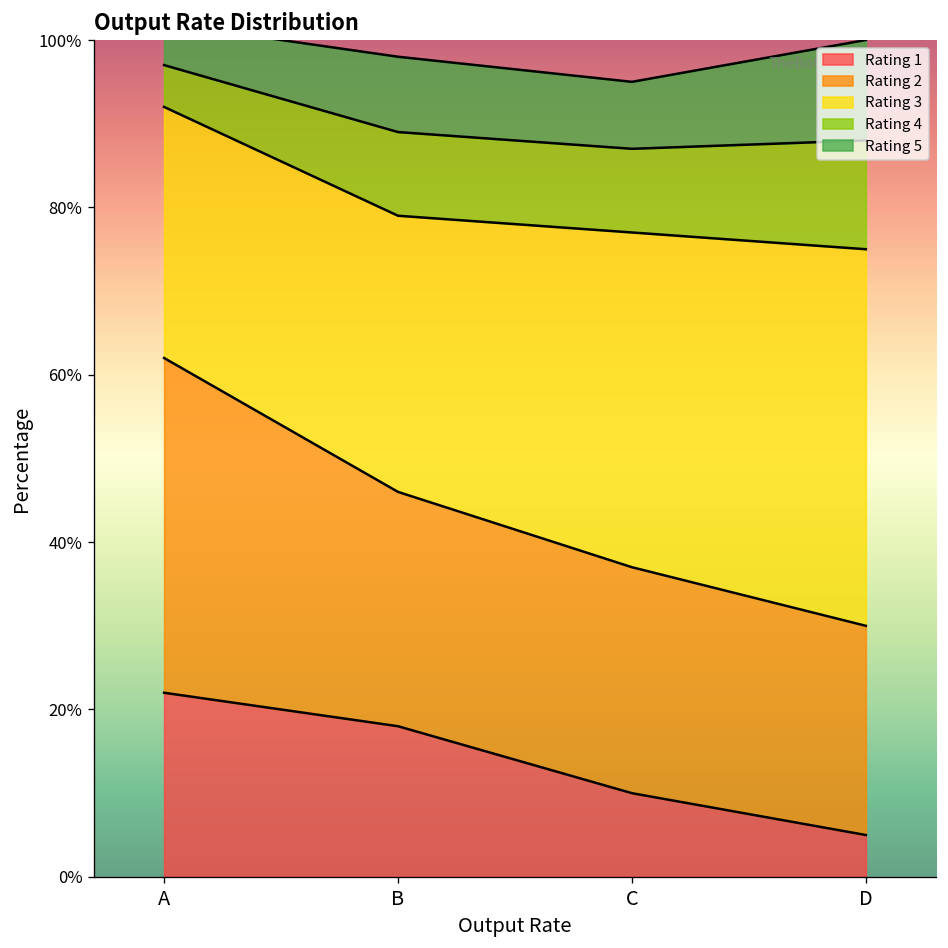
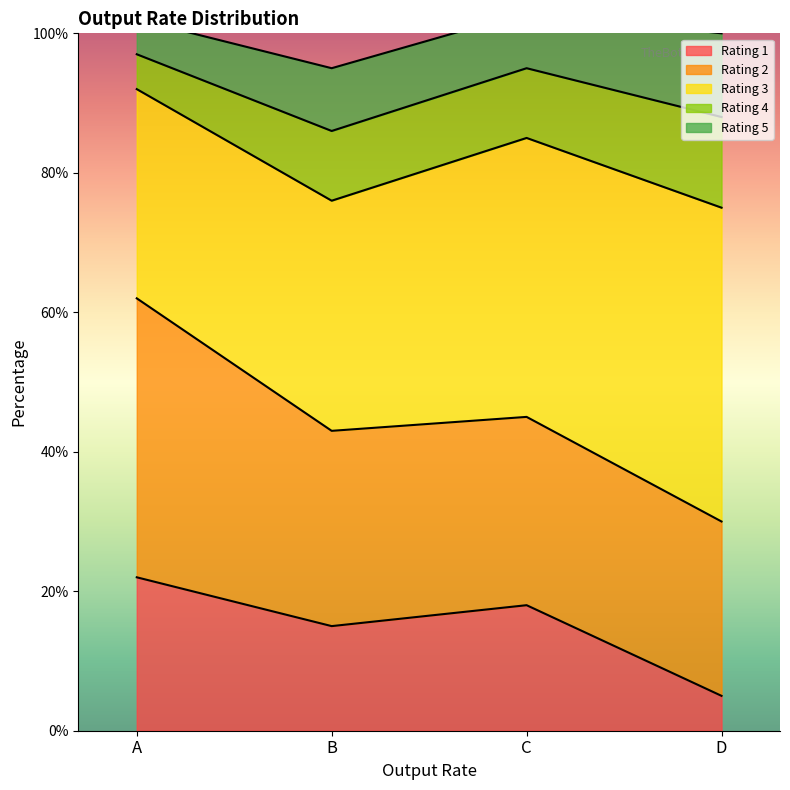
  {
    "Rating 1": {
      "A": "22%",
-     "B": "18%",
-     "C": "10%",
+     "B": "15%",
+     "C": "18%",
      "D": "5%"
    },
    "Rating 2": {
      "A": "40%",
      "B": "28%",
      "C": "27%",
      "D": "25%"
    },
    "Rating 3": {
      "A": "30%",
      "B": "33%",
      "C": "40%",
      "D": "45%"
    },
    "Rating 4": {
      "A": "5%",
      "B": "10%",
      "C": "10%"
    },
    "Rating 5": {
      "B": "9%",
      "D": "12%"
    }
  }
